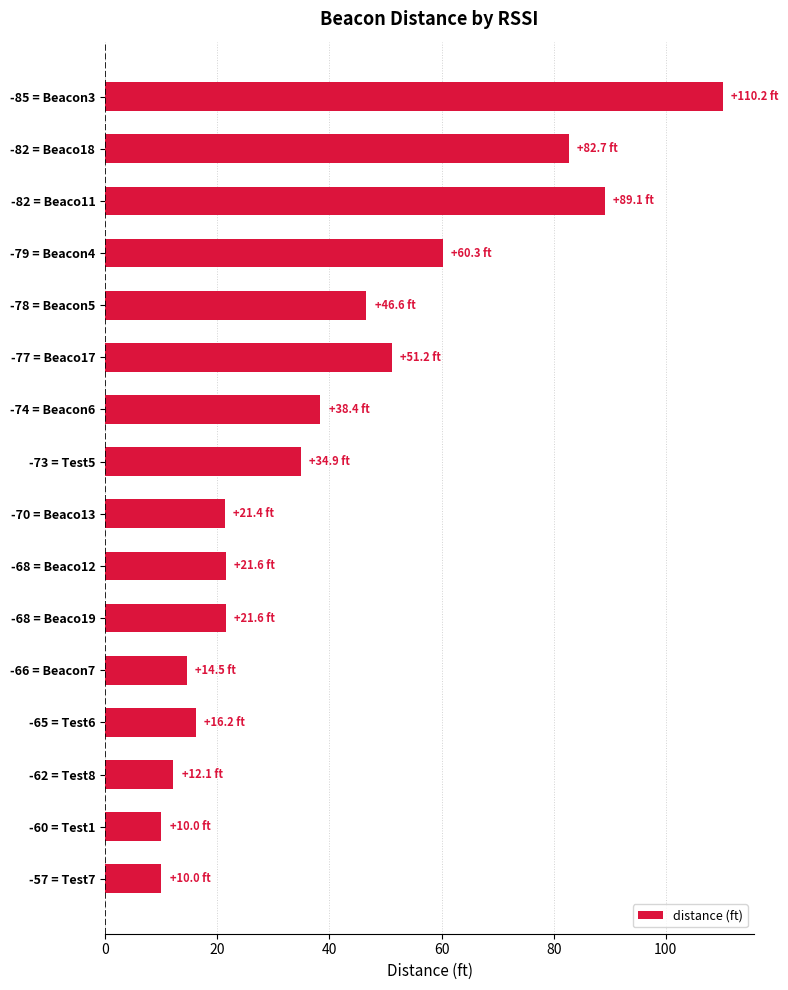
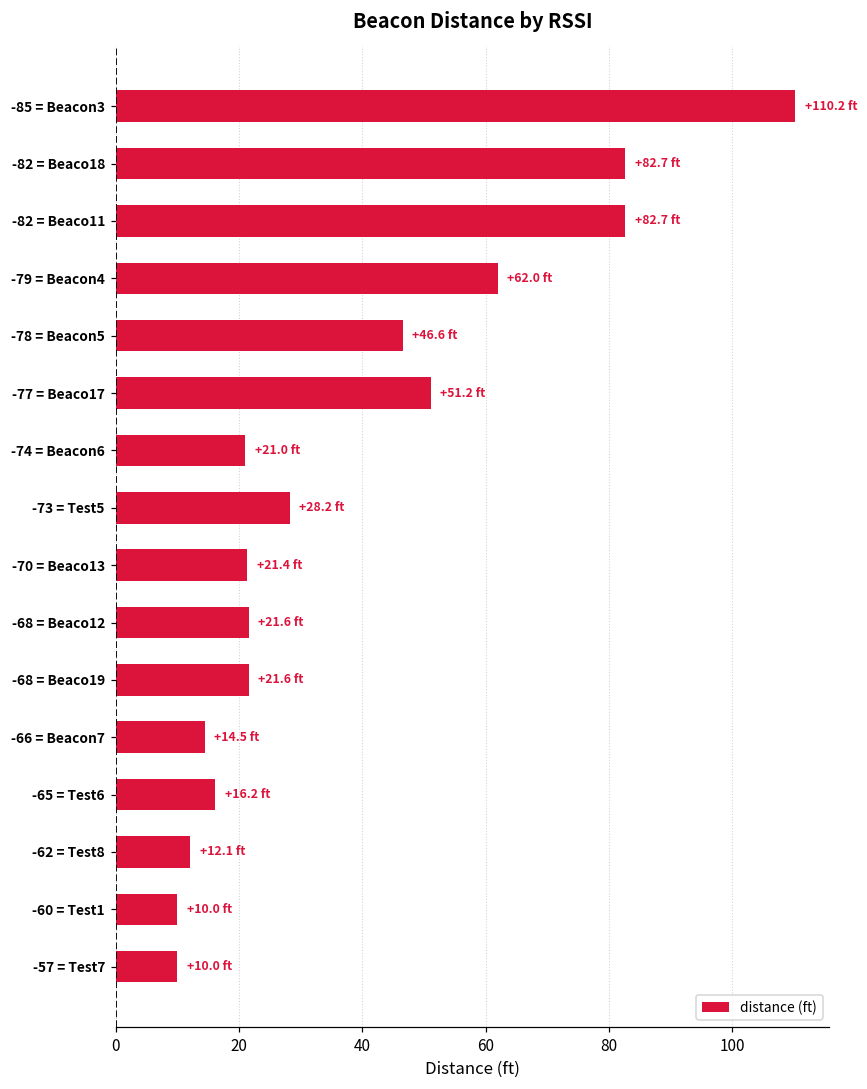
  {
    "-85 = Beacon3": "+110.2",
    "-82 = Beaco18": "+82.7",
-   "-82 = Beaco11": "+89.1",
-   "-79 = Beacon4": "+60.3",
+   "-82 = Beaco11": "+82.7",
+   "-79 = Beacon4": "+62.0",
    "-78 = Beacon5": "+46.6",
    "-77 = Beaco17": "+51.2",
-   "-74 = Beacon6": "+38.4",
-   "-73 = Test5": "+34.9",
+   "-74 = Beacon6": "+21.0",
+   "-73 = Test5": "+28.2",
    "-70 = Beaco13": "+21.4",
    "-68 = Beaco12": "+21.6",
    "-68 = Beaco19": "+21.6",
    "-66 = Beacon7": "+14.5",
    "-65 = Test6": "+16.2",
    "-62 = Test8": "+12.1",
    "-60 = Test1": "+10.0",
    "-57 = Test7": "+10.0"
  }
